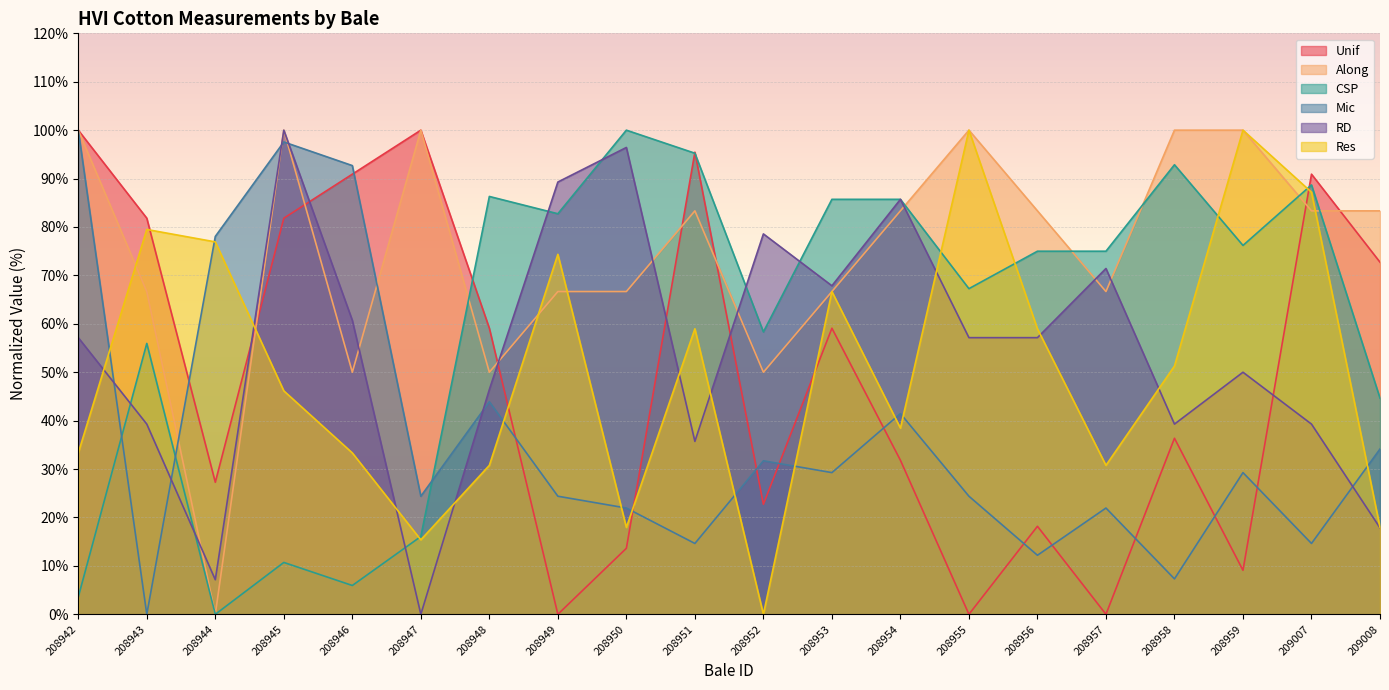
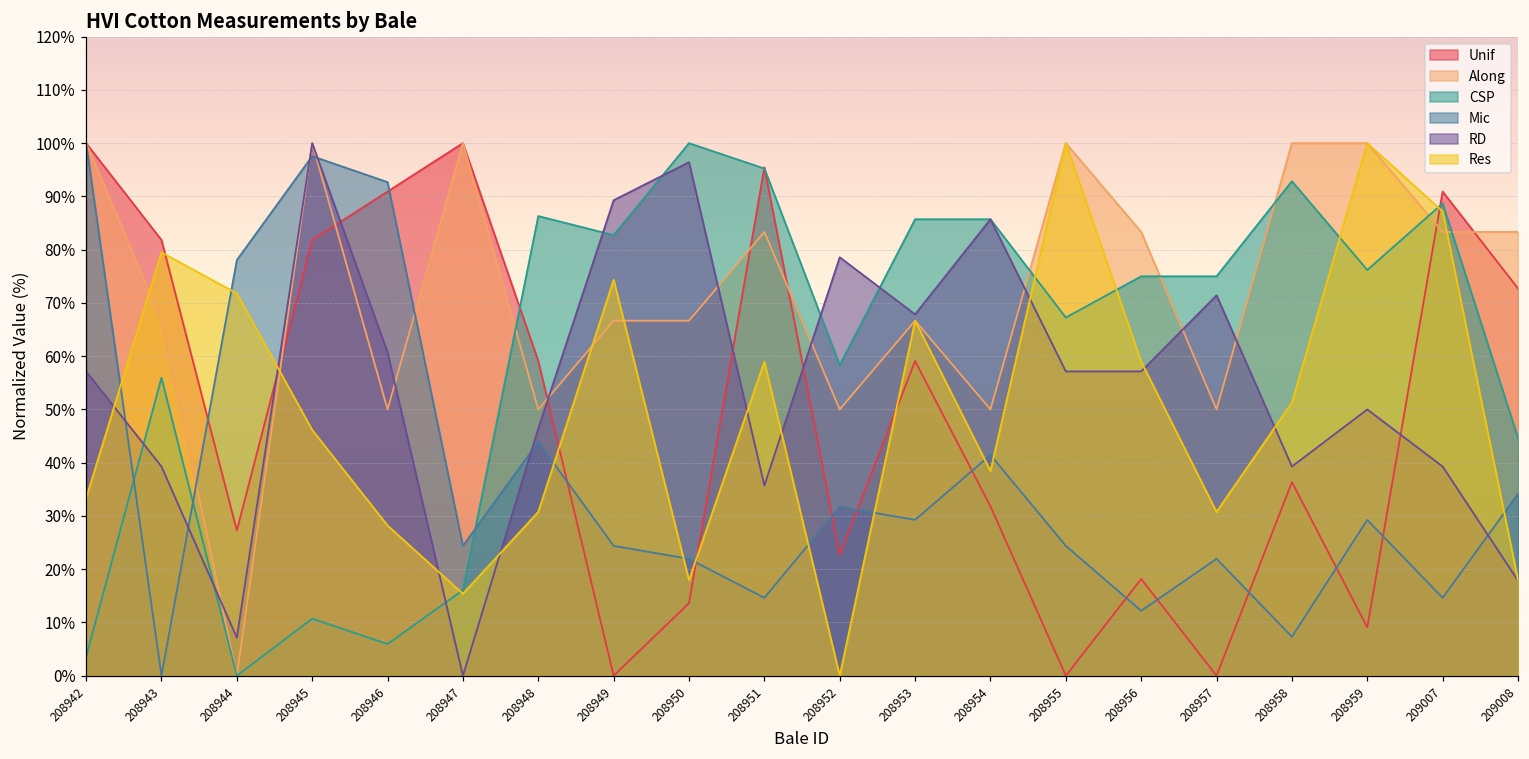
  {
    "Unif": {
      "208943": "82%",
      "208944": "27%",
      "208945": "82%",
      "208946": "91%",
      "208948": "59%",
      "208949": "0%",
      "208950": "14%",
      "208952": "23%",
      "208953": "59%",
      "208954": "32%",
      "208955": "0%",
      "208956": "18%",
      "208957": "0%",
      "208958": "36%",
      "208959": "9%",
      "209007": "91%",
      "209008": "73%"
    },
    "Along": {
      "208943": "67%",
      "208946": "50%",
      "208948": "50%",
      "208949": "67%",
      "208950": "67%",
      "208951": "83%",
      "208952": "50%",
-     "208954": "83%",
+     "208954": "50%",
      "208956": "83%",
-     "208957": "67%",
+     "208957": "50%",
      "208958": "100%",
      "209007": "83%",
      "209008": "83%"
    },
    "Res": {
      "208942": "33%",
      "208943": "79%",
-     "208944": "77%",
+     "208944": "72%",
      "208945": "46%",
-     "208946": "33%",
+     "208946": "28%",
      "208947": "15%",
      "208948": "31%",
      "208949": "74%",
      "208950": "18%",
      "208951": "59%",
      "208952": "0%",
      "208954": "38%",
      "208956": "59%",
      "208957": "31%",
      "208958": "51%",
      "209007": "87%"
    }
  }
